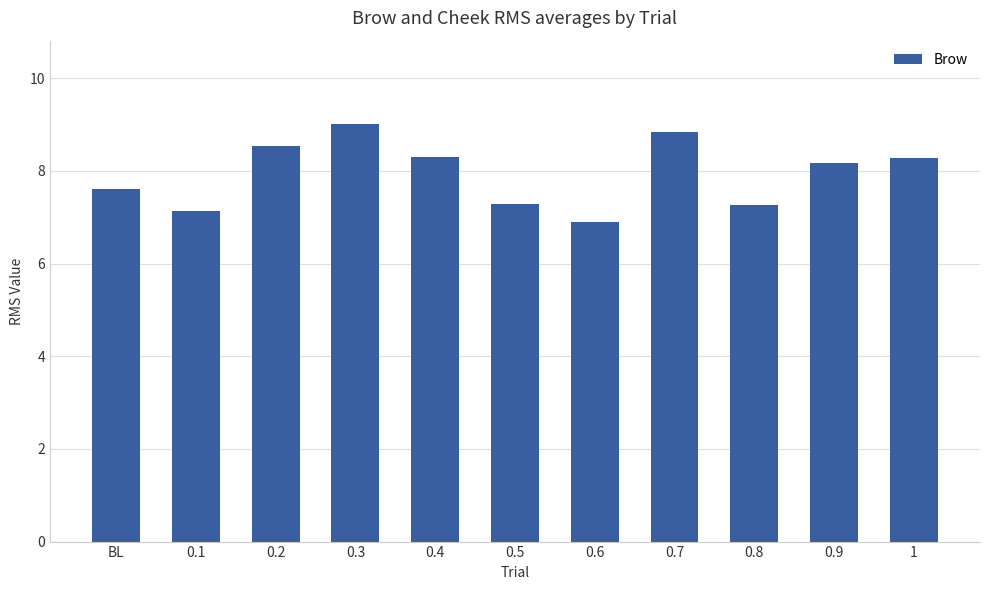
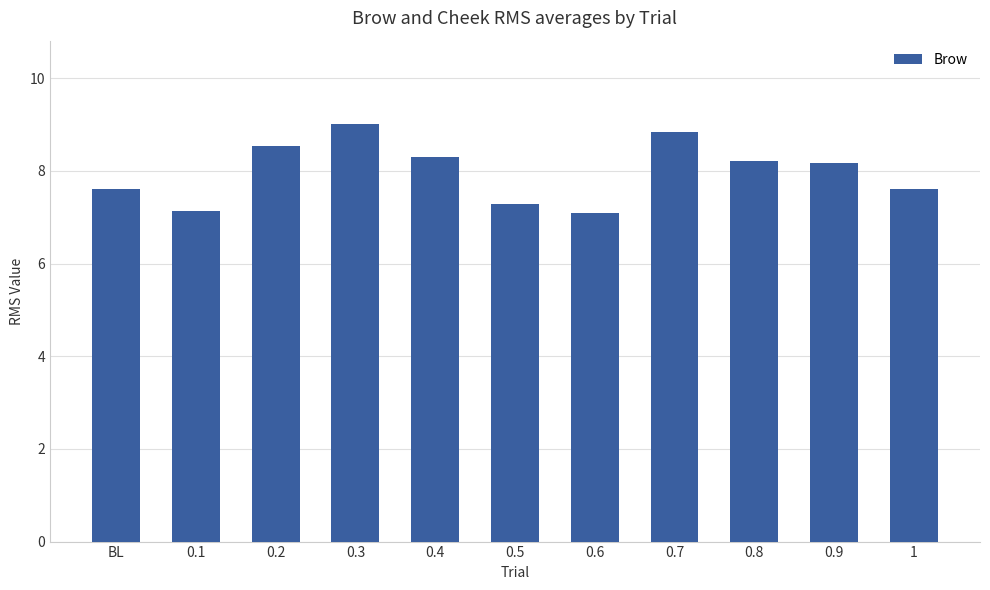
  {
    "BL": 7.6,
    "0.1": 7.1,
    "0.2": 8.5,
    "0.3": 9.0,
    "0.4": 8.3,
    "0.5": 7.3,
-   "0.6": 6.9,
+   "0.6": 7.1,
    "0.7": 8.8,
-   "0.8": 7.3,
+   "0.8": 8.2,
    "0.9": 8.2,
-   "1": 8.3
+   "1": 7.6
  }
